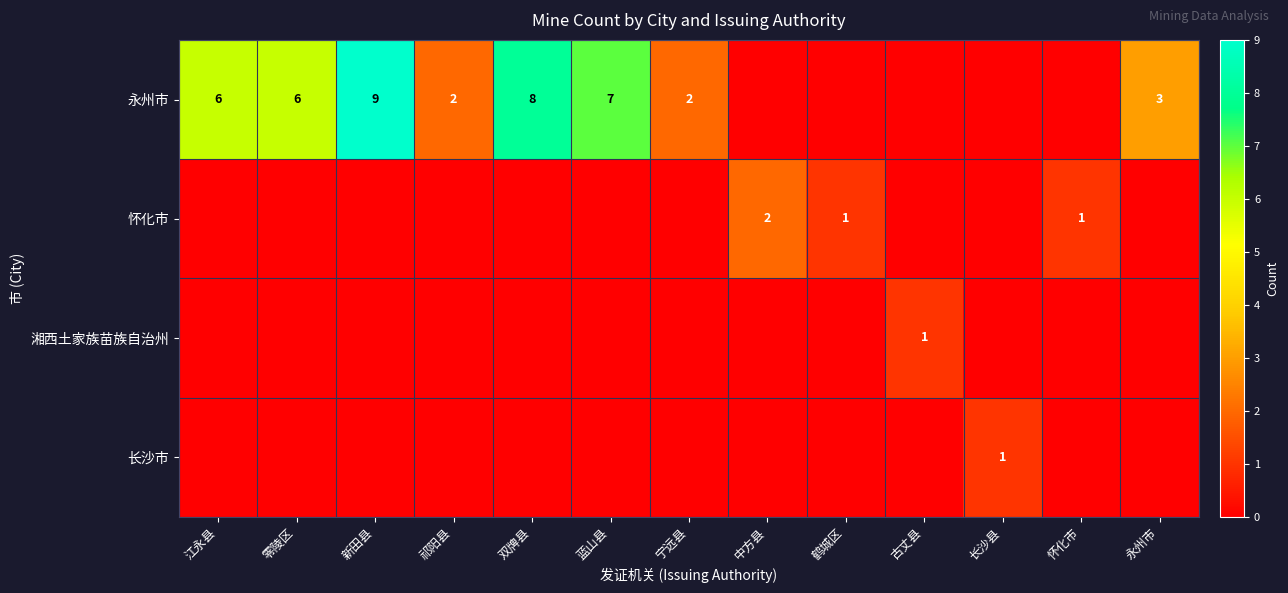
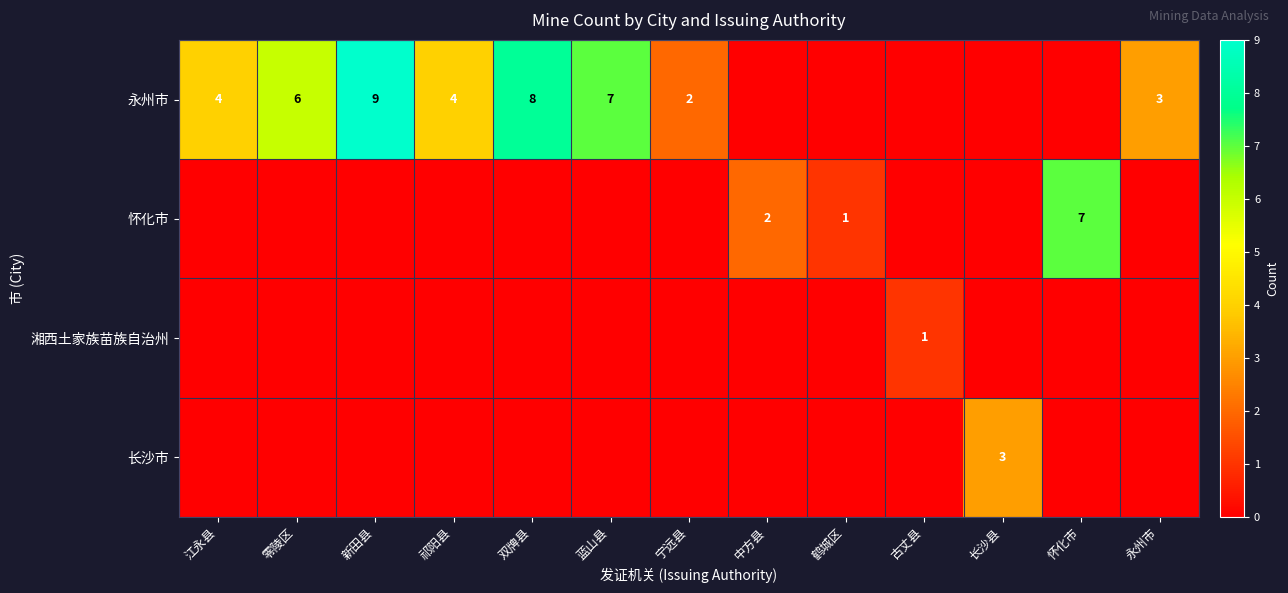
  {
    "永州市": {
-     "江永县": 6,
+     "江永县": 4,
      "零陵区": 6,
      "新田县": 9,
-     "祁阳县": 2,
+     "祁阳县": 4,
      "双牌县": 8,
      "蓝山县": 7,
      "宁远县": 2,
      "永州市": 3
    },
    "怀化市": {
      "中方县": 2,
      "鹤城区": 1,
-     "怀化市": 1
+     "怀化市": 7
    },
    "湘西土家族苗族自治州": {
      "古丈县": 1
    },
    "长沙市": {
-     "长沙县": 1
+     "长沙县": 3
    }
  }
